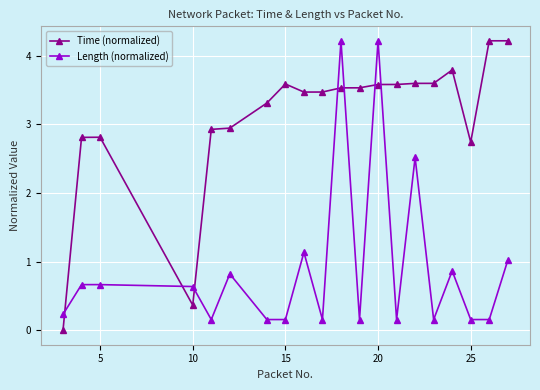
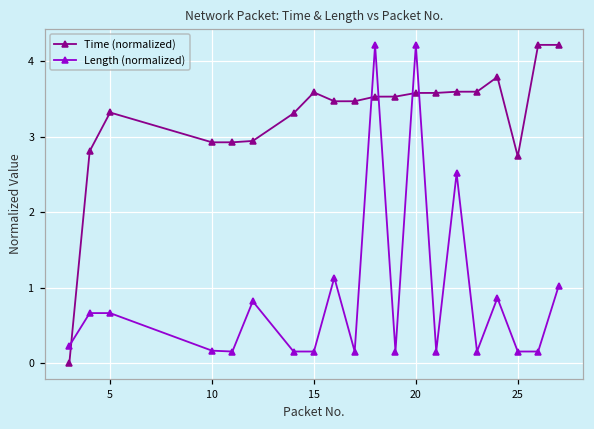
  {
    "Time (normalized)": {
-     "5": 2.8,
-     "10": 0.4,
+     "5": 3.3,
+     "10": 2.9,
      "15": 3.6,
      "20": 3.6,
      "25": 2.7
    },
    "Length (normalized)": {
      "5": 0.7,
-     "10": 0.6,
+     "10": 0.2,
      "15": 0.2,
      "20": 4.2,
      "25": 0.2
    }
  }
